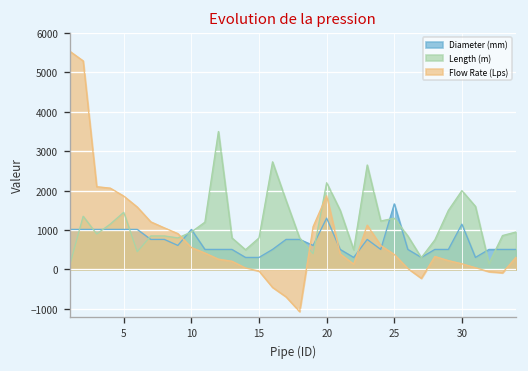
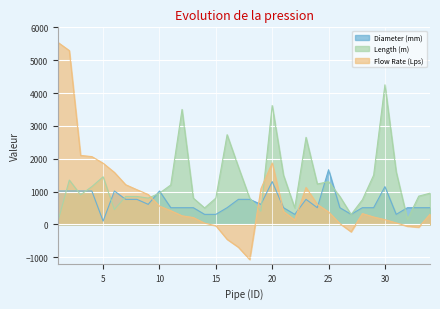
  {
    "Diameter (mm)": {
-     "5": 1000,
+     "5": 100,
      "15": 300,
      "20": 1300,
      "25": 1700,
      "30": 1100
    },
    "Length (m)": {
      "5": 1500,
      "15": 800,
-     "20": 2200,
+     "20": 3600,
      "25": 1300,
-     "30": 2000
+     "30": 4300
    }
  }
